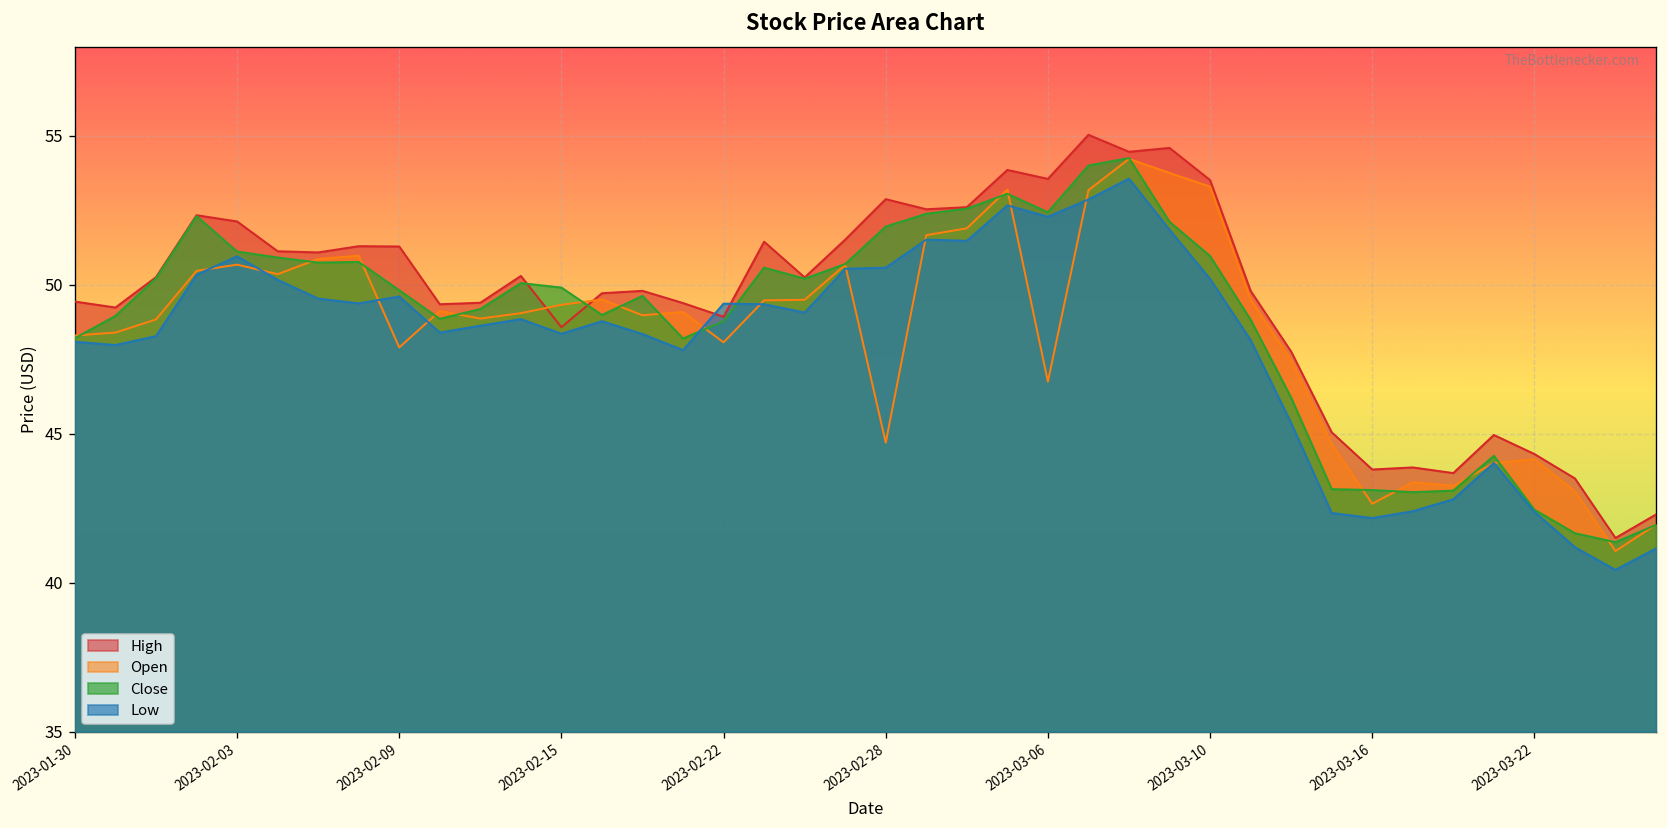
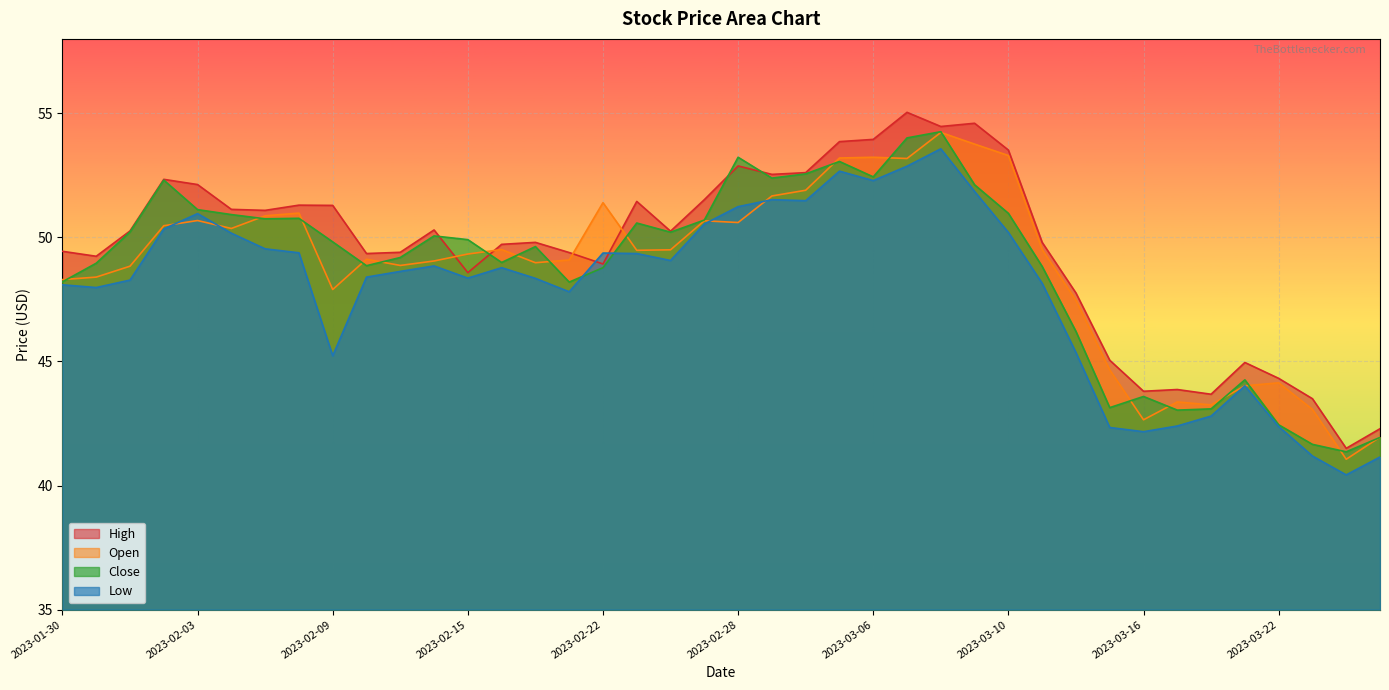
  {
    "High": {
      "2023-01-30": 49.4,
      "2023-02-03": 52.1,
      "2023-02-09": 51.3,
      "2023-02-15": 48.6,
      "2023-02-22": 48.9,
      "2023-02-28": 52.9,
-     "2023-03-06": 53.6,
+     "2023-03-06": 54.0,
      "2023-03-10": 53.5,
      "2023-03-16": 43.8,
      "2023-03-22": 44.3
    },
    "Open": {
      "2023-02-03": 50.7,
      "2023-02-09": 47.9,
      "2023-02-15": 49.3,
-     "2023-02-22": 48.1,
-     "2023-02-28": 44.7,
-     "2023-03-06": 46.8,
+     "2023-02-22": 51.4,
+     "2023-02-28": 50.6,
+     "2023-03-06": 53.2,
      "2023-03-10": 53.3,
      "2023-03-16": 42.7,
      "2023-03-22": 44.1
    },
    "Close": {
      "2023-02-03": 51.1,
      "2023-02-09": 49.8,
      "2023-02-15": 49.9,
      "2023-02-22": 48.8,
-     "2023-02-28": 52.0,
+     "2023-02-28": 53.2,
      "2023-03-06": 52.4,
      "2023-03-10": 51.0,
-     "2023-03-16": 43.1
+     "2023-03-16": 43.6
    },
    "Low": {
      "2023-01-30": 48.1,
      "2023-02-03": 51.0,
-     "2023-02-09": 49.6,
+     "2023-02-09": 45.2,
      "2023-02-15": 48.4,
      "2023-02-22": 49.4,
-     "2023-02-28": 50.6,
+     "2023-02-28": 51.2,
      "2023-03-06": 52.3,
      "2023-03-10": 50.2,
      "2023-03-16": 42.2
    }
  }
